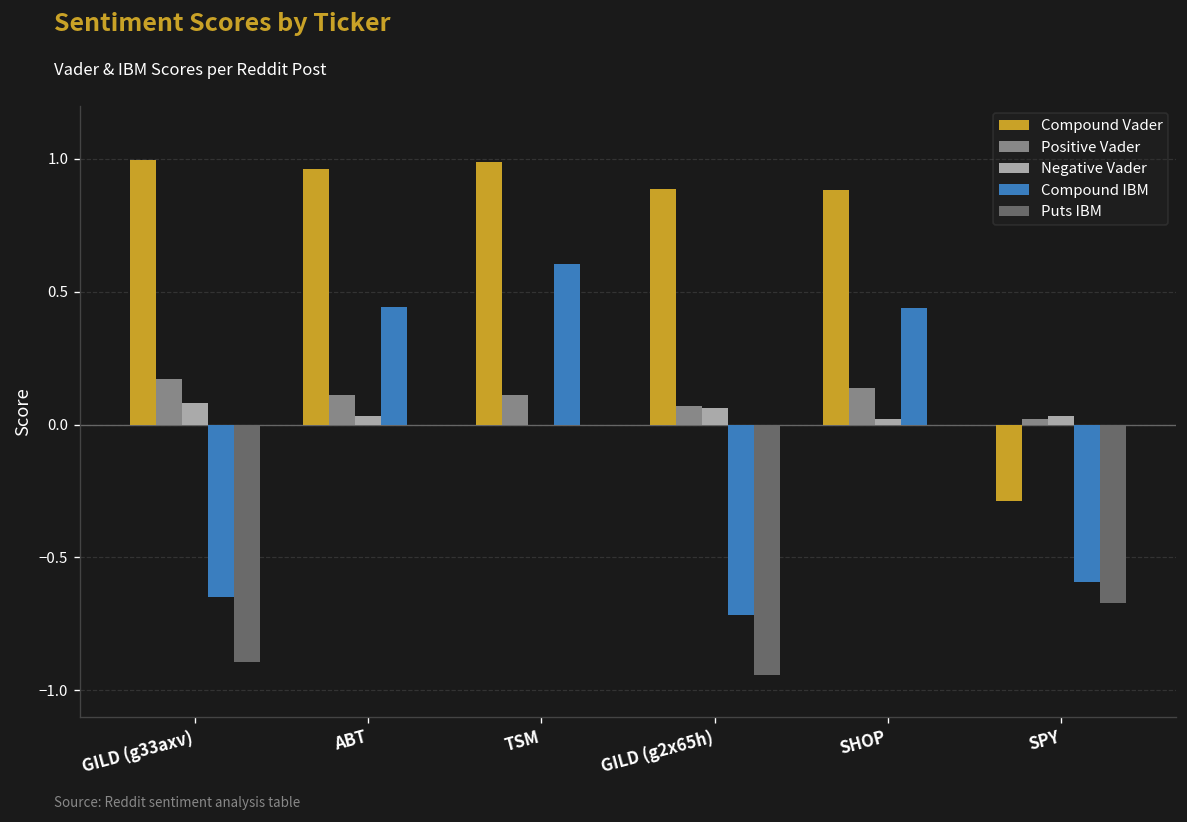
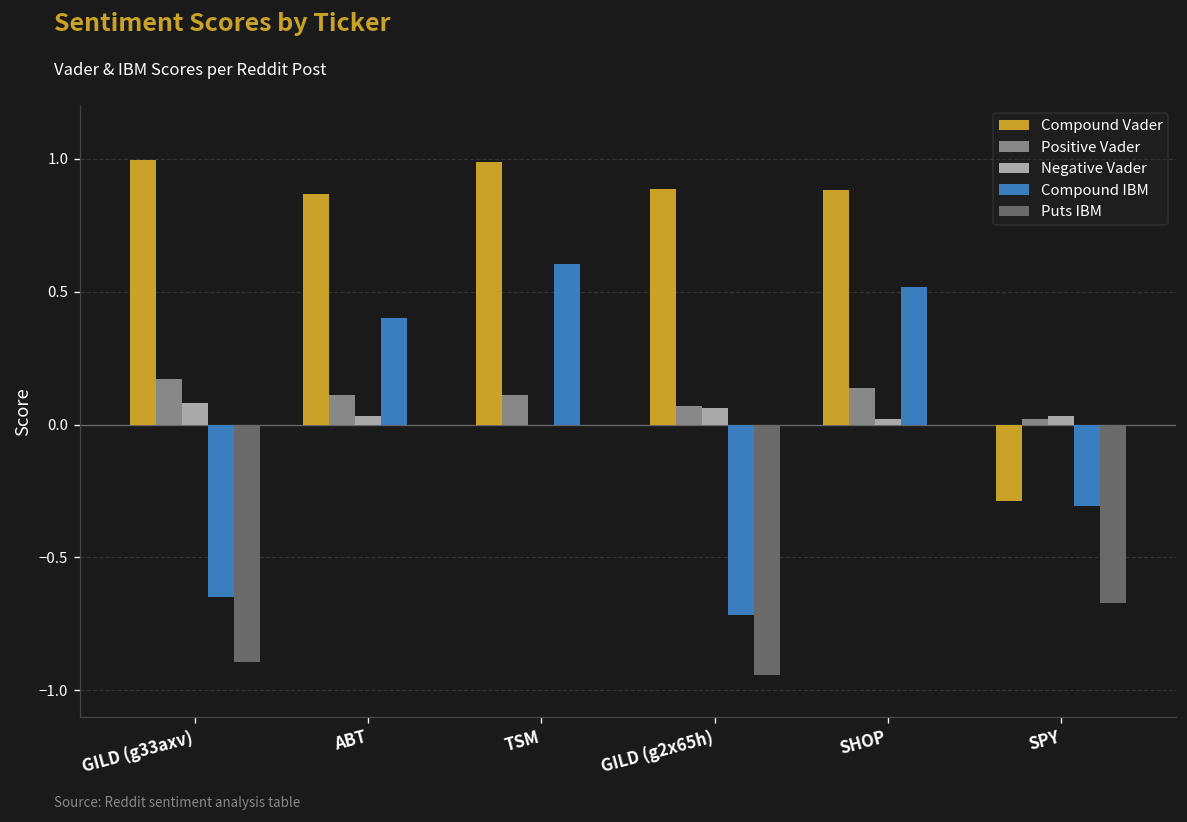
  {
    "Compound Vader": {
      "GILD (g33axv)": 0.99,
-     "ABT": 0.96,
+     "ABT": 0.87,
      "TSM": 0.99,
      "GILD (g2x65h)": 0.89,
      "SHOP": 0.88,
      "SPY": -0.29
    },
    "Compound IBM": {
      "GILD (g33axv)": -0.65,
-     "ABT": 0.44,
+     "ABT": 0.40,
      "TSM": 0.61,
      "GILD (g2x65h)": -0.72,
-     "SHOP": 0.44,
-     "SPY": -0.59
+     "SHOP": 0.52,
+     "SPY": -0.31
    }
  }
